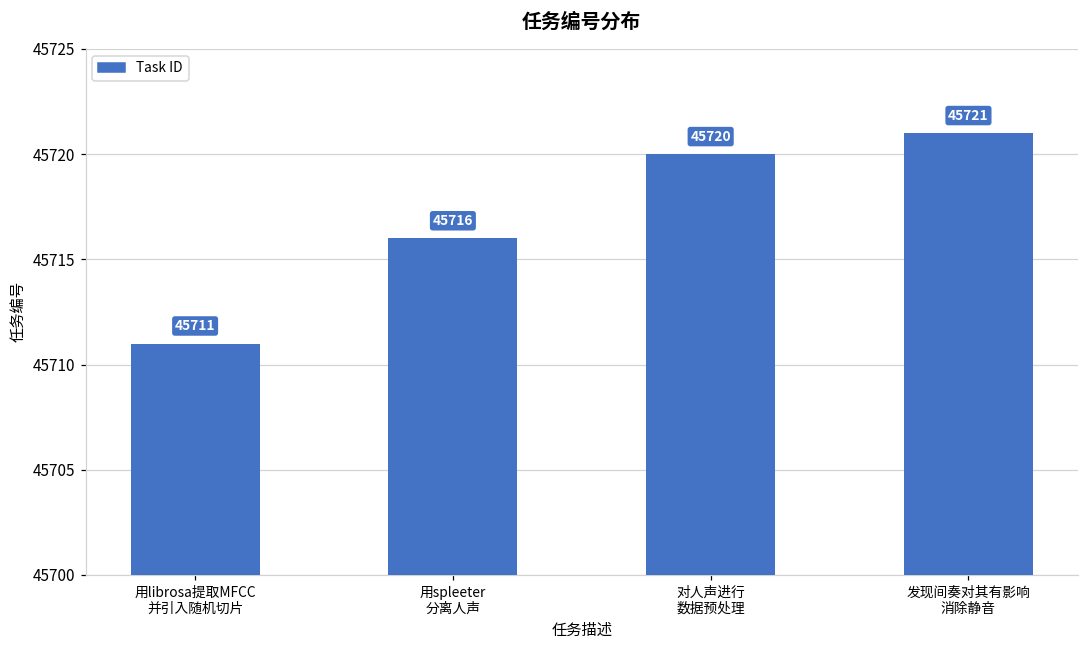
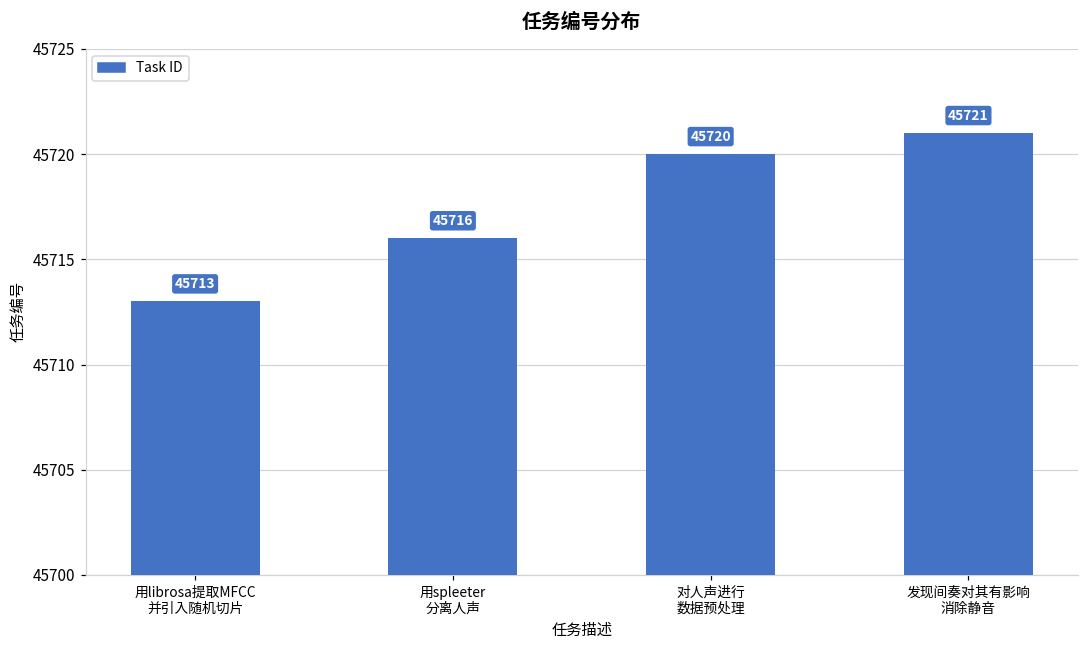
  {
-   "用librosa提取MFCC 并引入随机切片": 45711
+   "用librosa提取MFCC 并引入随机切片": 45713
  }
